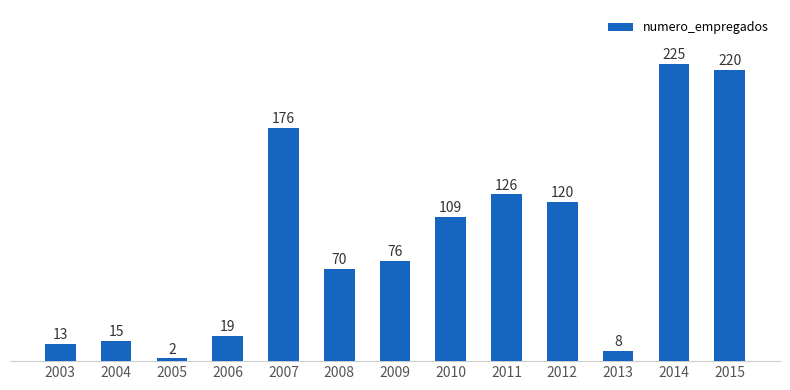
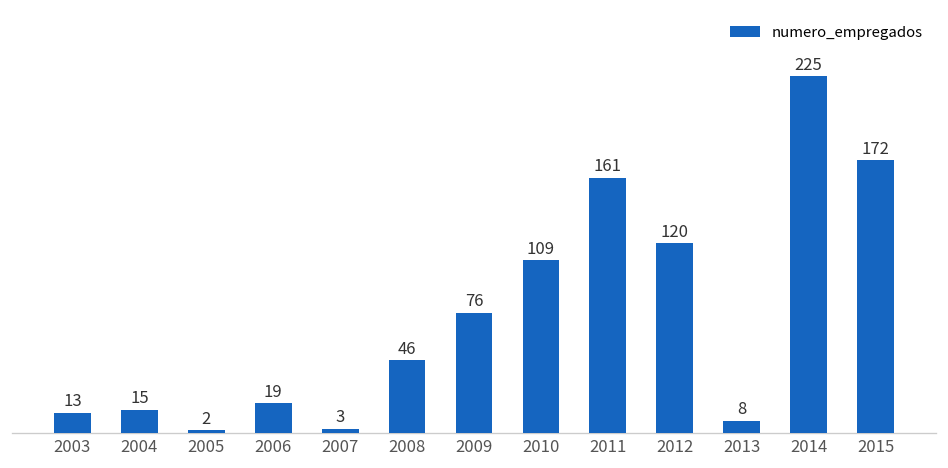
  {
    "2003": 13,
    "2004": 15,
    "2005": 2,
    "2006": 19,
-   "2007": 176,
-   "2008": 70,
+   "2007": 3,
+   "2008": 46,
    "2009": 76,
    "2010": 109,
-   "2011": 126,
+   "2011": 161,
    "2012": 120,
    "2013": 8,
    "2014": 225,
-   "2015": 220
+   "2015": 172
  }
